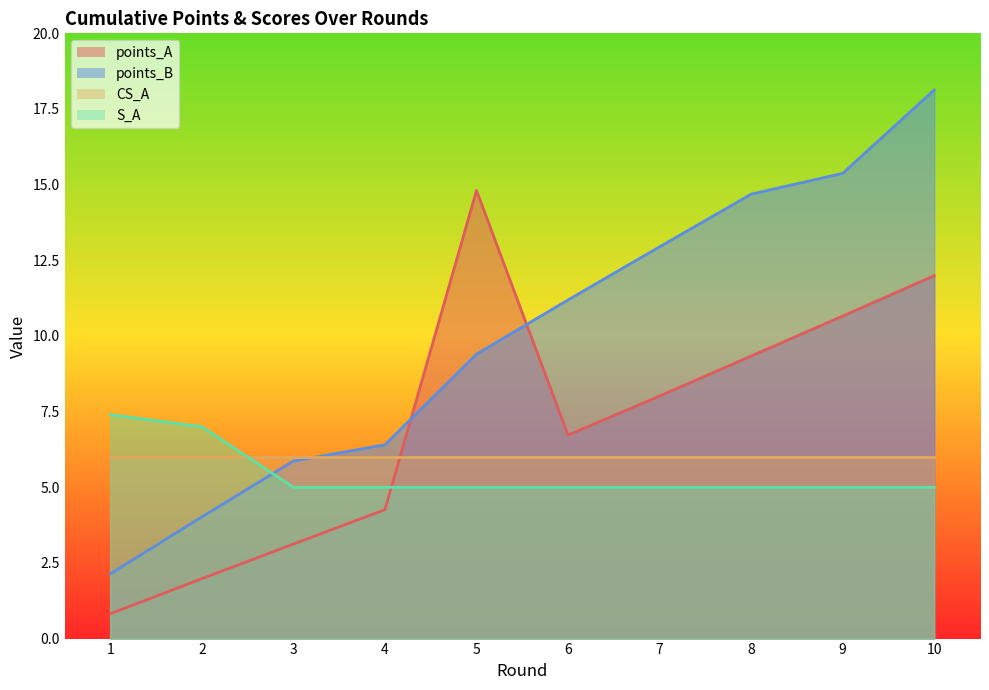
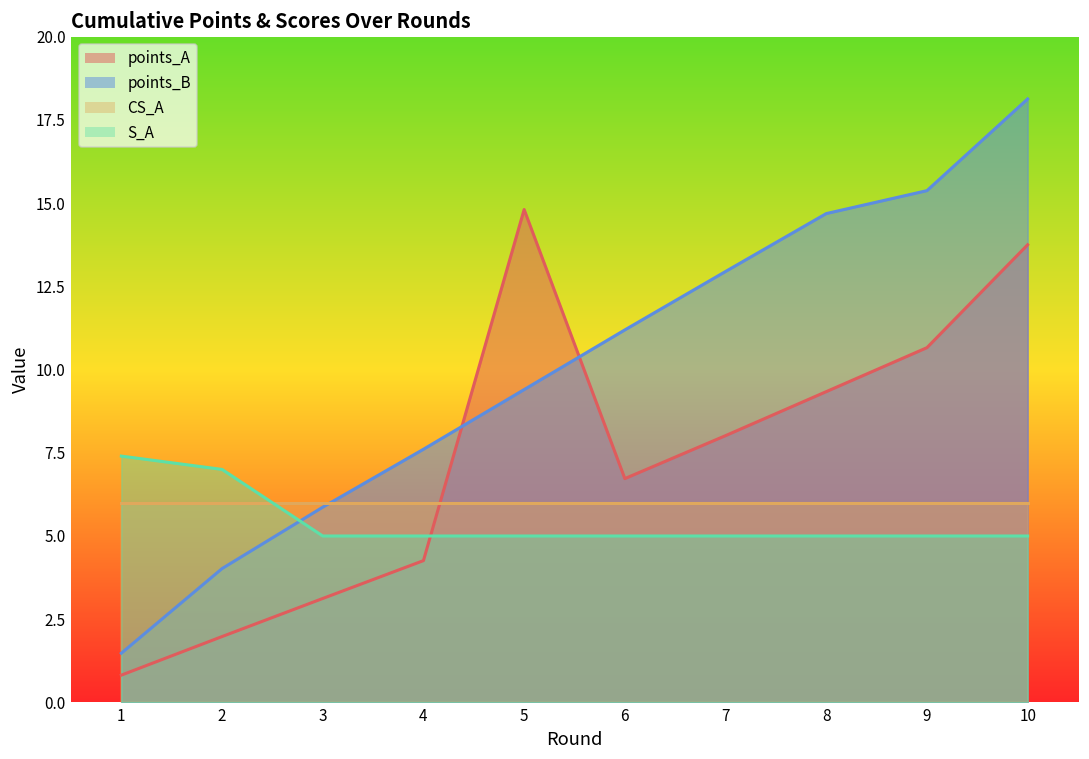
  {
    "points_A": {
      "1": 0.8,
      "2": 2.0,
      "3": 3.1,
      "4": 4.3,
      "5": 14.8,
      "6": 6.7,
      "7": 8.0,
      "8": 9.3,
      "9": 10.7,
-     "10": 12.0
+     "10": 13.7
    },
    "points_B": {
-     "1": 2.1,
+     "1": 1.5,
      "2": 4.0,
      "3": 5.9,
-     "4": 6.4,
+     "4": 7.6,
      "5": 9.4,
      "6": 11.2,
      "7": 12.9,
      "8": 14.7,
      "9": 15.4,
      "10": 18.1
    },
    "CS_A": {
      "1": 6.0,
      "2": 6.0,
      "3": 6.0,
      "4": 6.0,
      "5": 6.0,
      "6": 6.0,
      "7": 6.0,
      "8": 6.0,
      "9": 6.0,
      "10": 6.0
    },
    "S_A": {
      "1": 7.4,
      "2": 7.0,
      "3": 5.0,
      "4": 5.0,
      "5": 5.0,
      "6": 5.0,
      "7": 5.0,
      "8": 5.0,
      "9": 5.0,
      "10": 5.0
    }
  }
